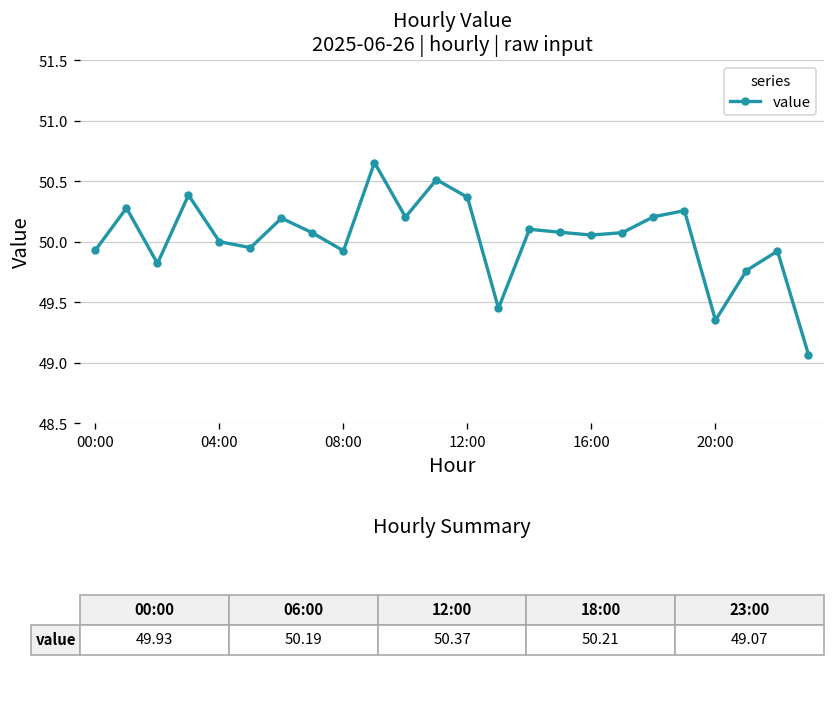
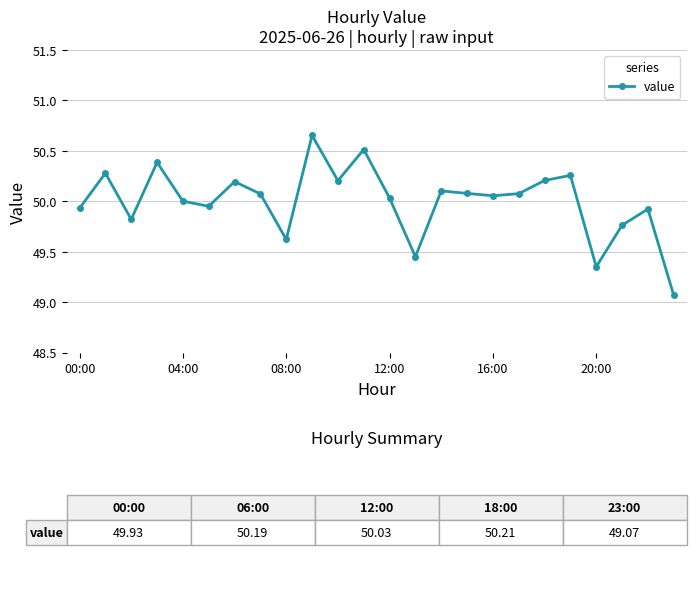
  {
-   "08:00": 49.92,
-   "12:00": 50.37
+   "08:00": 49.62,
+   "12:00": 50.03
  }
